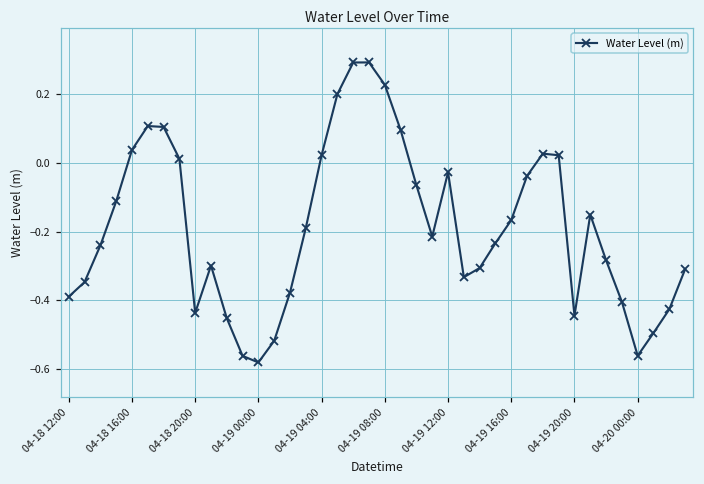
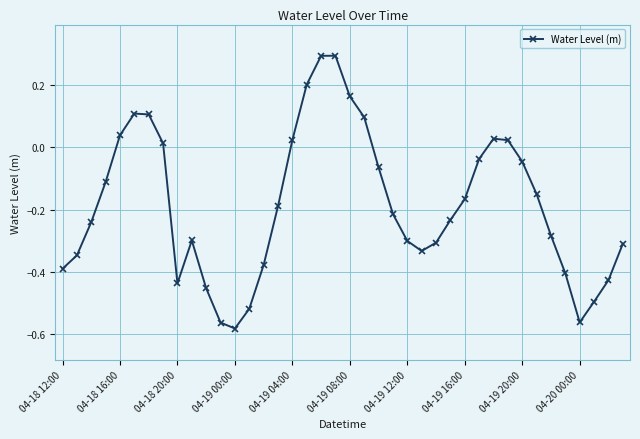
  {
    "04-18 12:00": -0.39,
    "04-18 16:00": 0.04,
    "04-18 20:00": -0.44,
    "04-19 00:00": -0.58,
    "04-19 04:00": 0.02,
-   "04-19 08:00": 0.23,
-   "04-19 12:00": -0.03,
+   "04-19 08:00": 0.16,
+   "04-19 12:00": -0.30,
    "04-19 16:00": -0.17,
-   "04-19 20:00": -0.44,
+   "04-19 20:00": -0.05,
    "04-20 00:00": -0.56
  }
